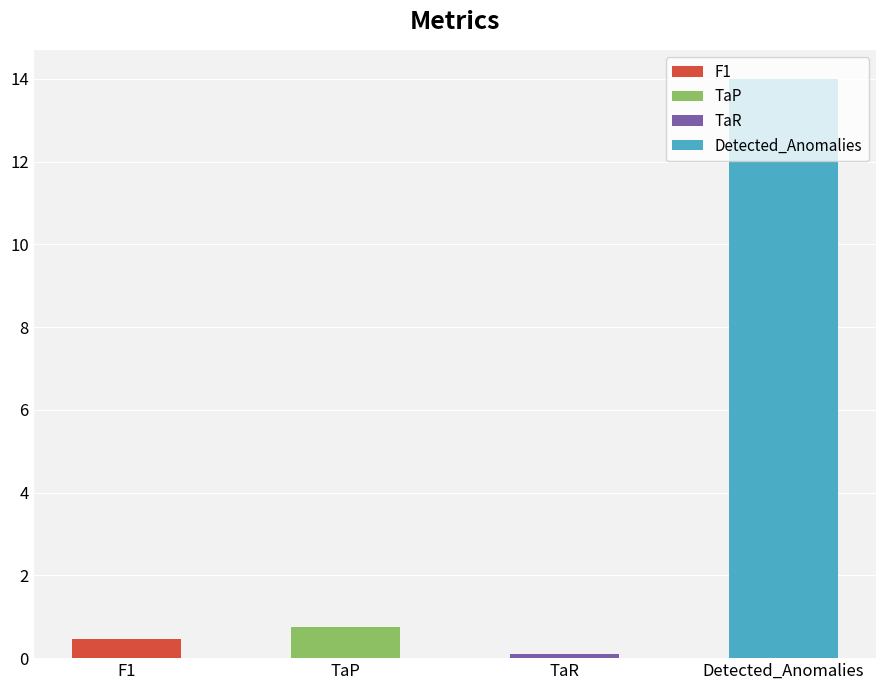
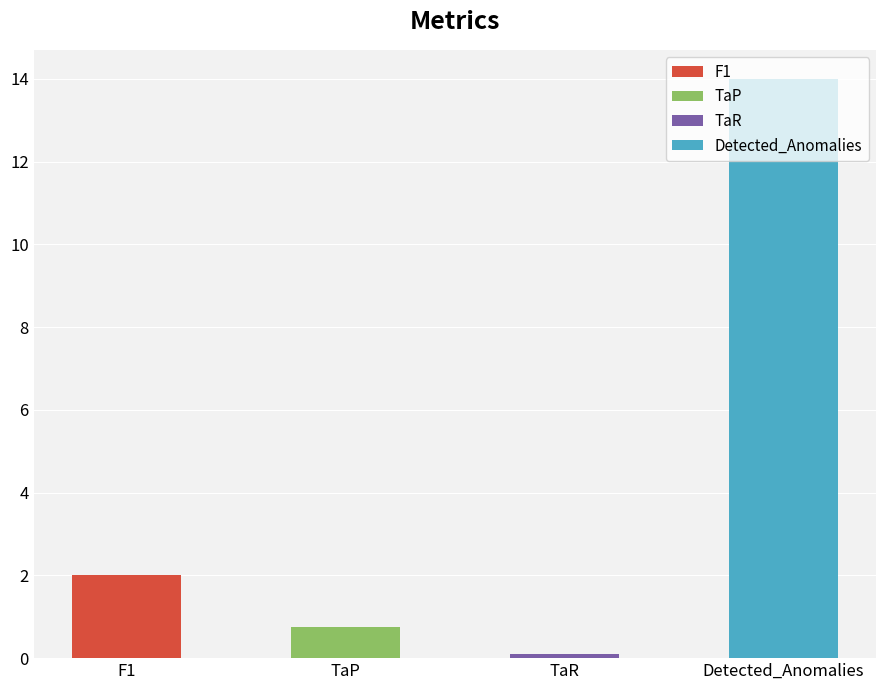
  {
-   "F1": 0.5,
+   "F1": 2.0,
    "TaP": 0.7,
    "TaR": 0.1
  }
